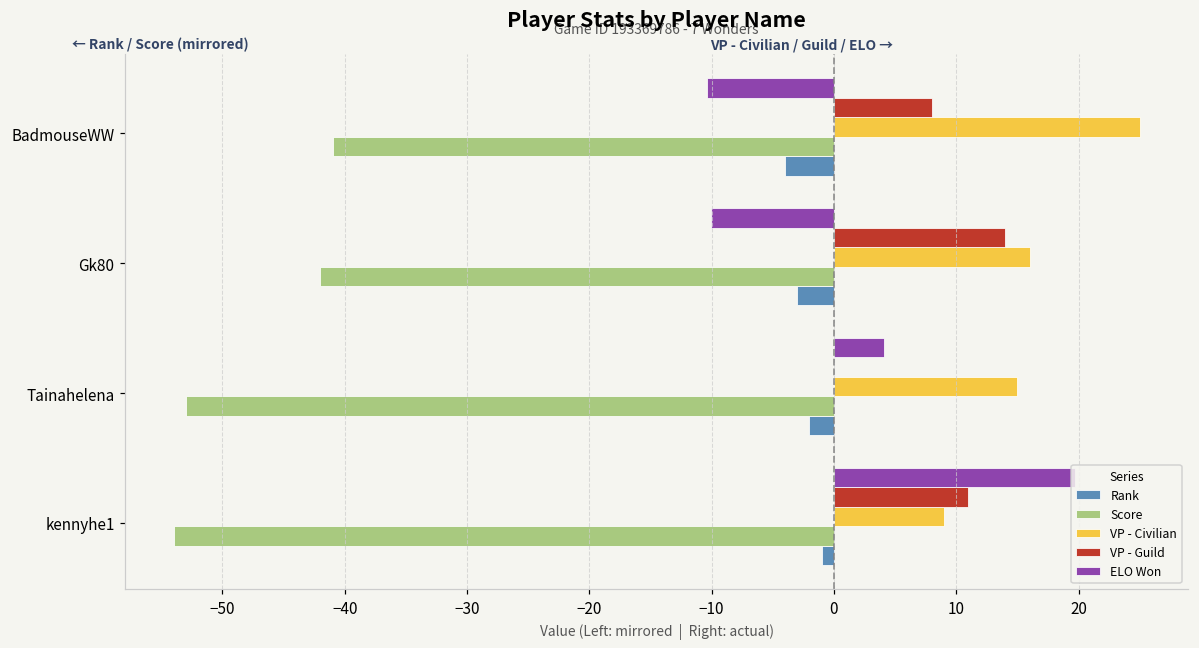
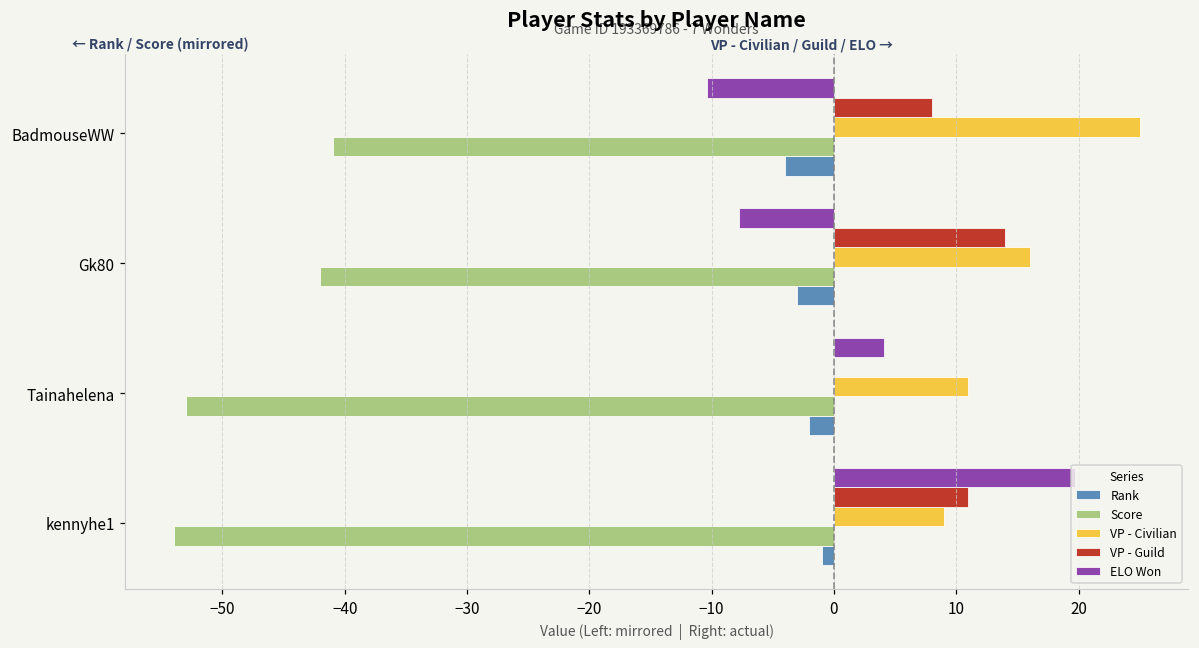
  {
    "Rank": {
      "BadmouseWW": -4.0,
      "Gk80": -3.0,
      "Tainahelena": -2.0,
      "kennyhe1": -1.0
    },
    "Score": {
      "BadmouseWW": -41.0,
      "Gk80": -42.0,
      "Tainahelena": -53.0,
      "kennyhe1": -54.0
    },
    "VP - Civilian": {
      "BadmouseWW": 25,
      "Gk80": 16,
-     "Tainahelena": 15,
+     "Tainahelena": 11,
      "kennyhe1": 9
    },
    "VP - Guild": {
      "BadmouseWW": 8.0,
      "Gk80": 14.0,
      "Tainahelena": 0.0,
      "kennyhe1": 11.0
    },
    "ELO Won": {
      "BadmouseWW": -10.4,
-     "Gk80": -10.1,
+     "Gk80": -7.8,
      "Tainahelena": 4.1
    }
  }
